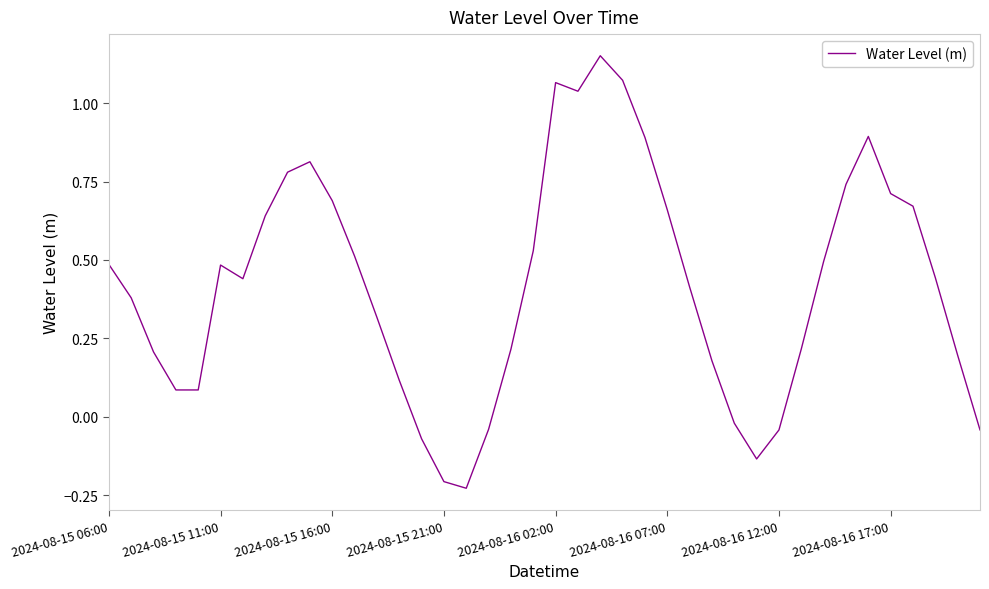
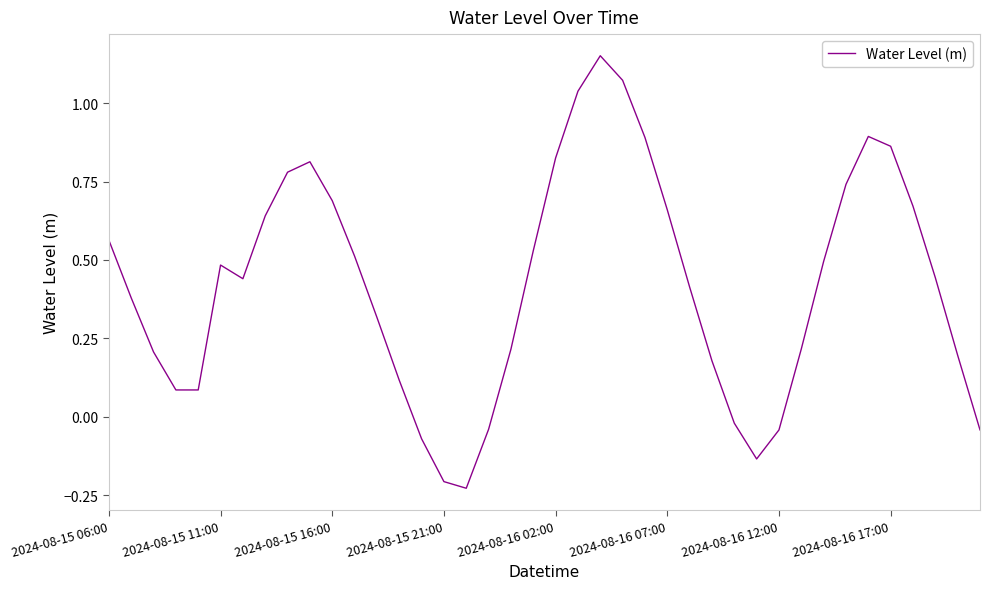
  {
-   "2024-08-15 06:00": 0.49,
+   "2024-08-15 06:00": 0.56,
    "2024-08-15 11:00": 0.48,
    "2024-08-15 16:00": 0.69,
    "2024-08-15 21:00": -0.21,
-   "2024-08-16 02:00": 1.07,
+   "2024-08-16 02:00": 0.83,
    "2024-08-16 07:00": 0.66,
    "2024-08-16 12:00": -0.04,
-   "2024-08-16 17:00": 0.71
+   "2024-08-16 17:00": 0.86
  }
